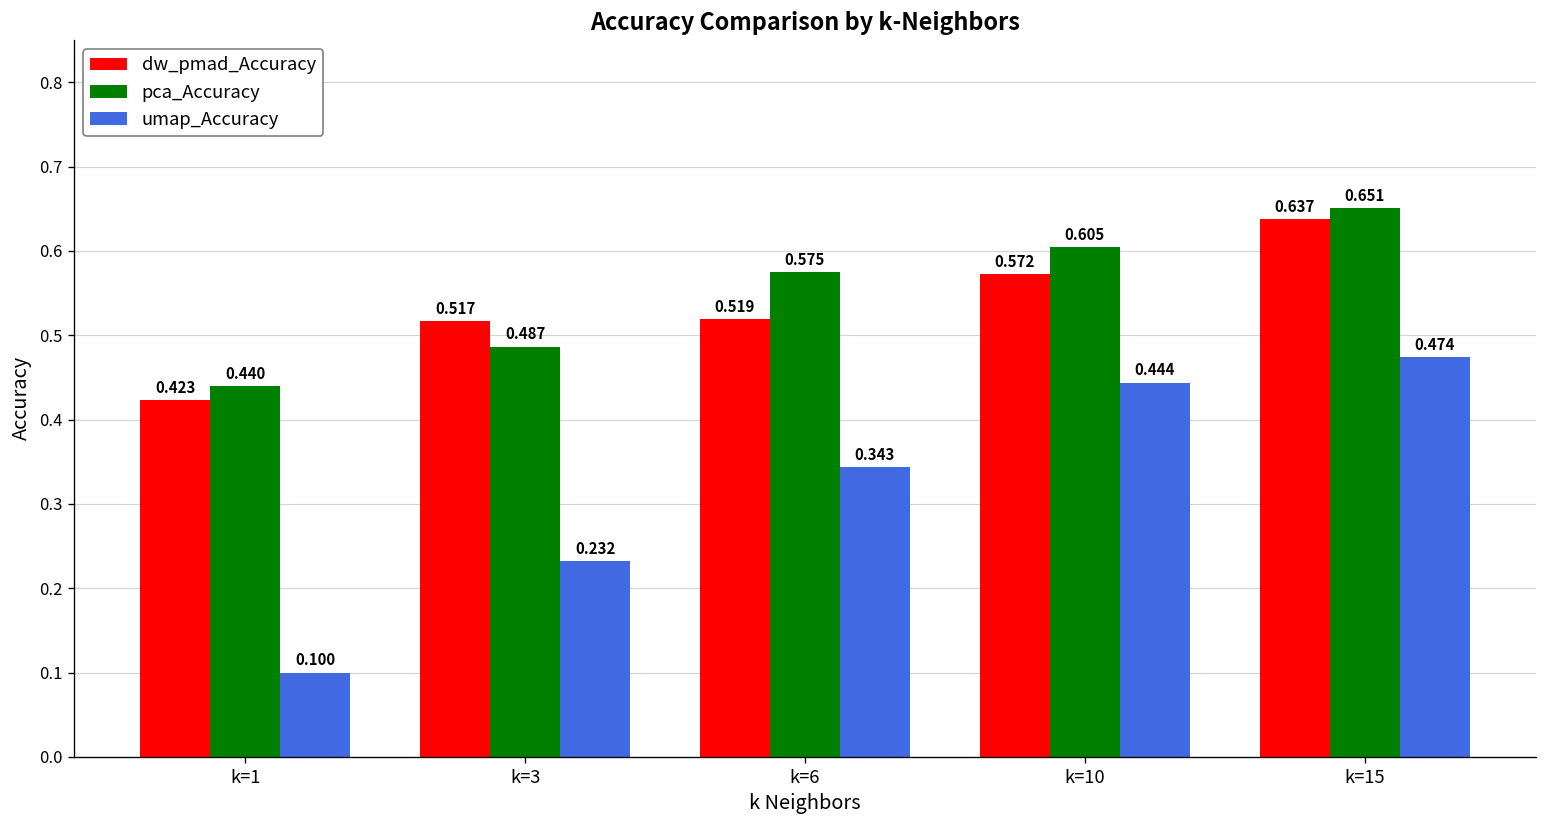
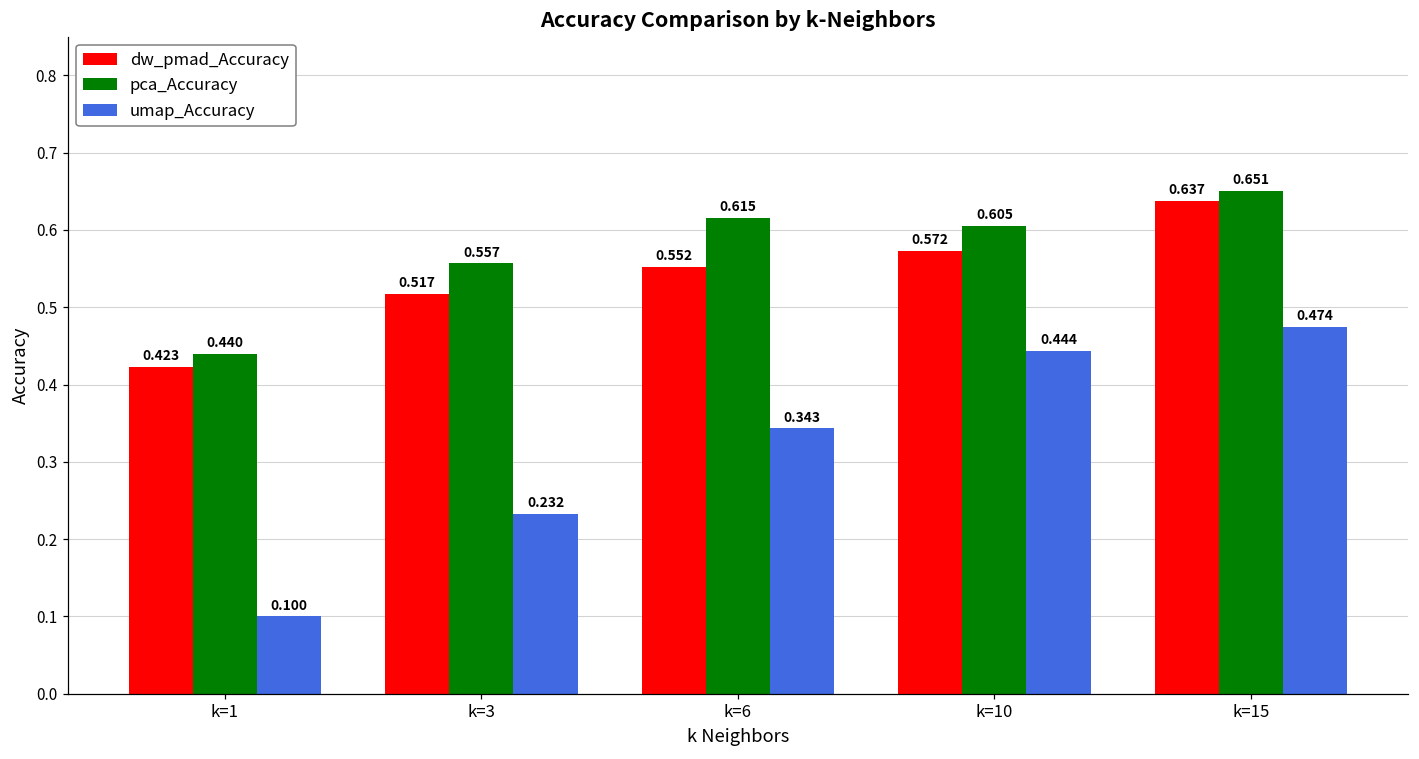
  {
    "dw_pmad_Accuracy": {
      "k=1": 0.423,
      "k=3": 0.517,
-     "k=6": 0.519,
+     "k=6": 0.552,
      "k=10": 0.572,
      "k=15": 0.637
    },
    "pca_Accuracy": {
      "k=1": 0.440,
-     "k=3": 0.487,
-     "k=6": 0.575,
+     "k=3": 0.557,
+     "k=6": 0.615,
      "k=10": 0.605,
      "k=15": 0.651
    },
    "umap_Accuracy": {
      "k=1": 0.100,
      "k=3": 0.232,
      "k=6": 0.343,
      "k=10": 0.444,
      "k=15": 0.474
    }
  }
